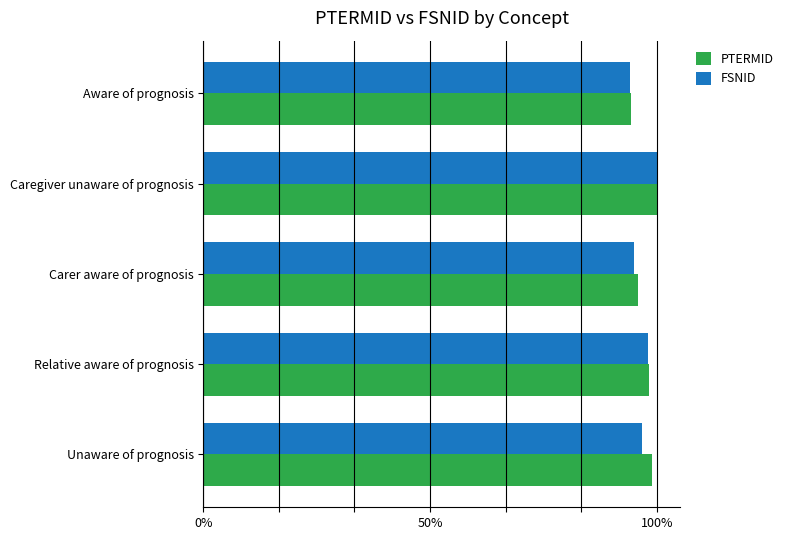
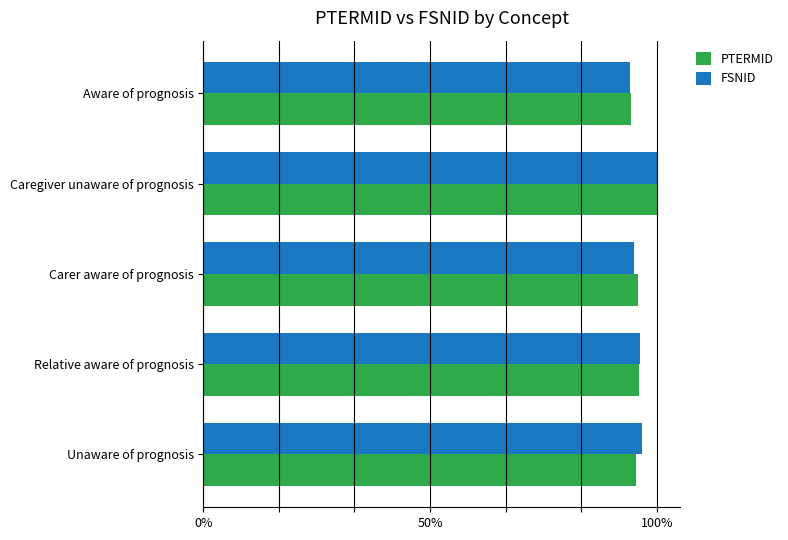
  {
    "PTERMID": {
      "Aware of prognosis": "94%",
      "Caregiver unaware of prognosis": "100%",
      "Carer aware of prognosis": "96%",
-     "Relative aware of prognosis": "98%",
-     "Unaware of prognosis": "99%"
+     "Relative aware of prognosis": "96%",
+     "Unaware of prognosis": "95%"
    },
    "FSNID": {
      "Aware of prognosis": "94%",
      "Caregiver unaware of prognosis": "100%",
      "Carer aware of prognosis": "95%",
-     "Relative aware of prognosis": "98%",
+     "Relative aware of prognosis": "96%",
      "Unaware of prognosis": "97%"
    }
  }
